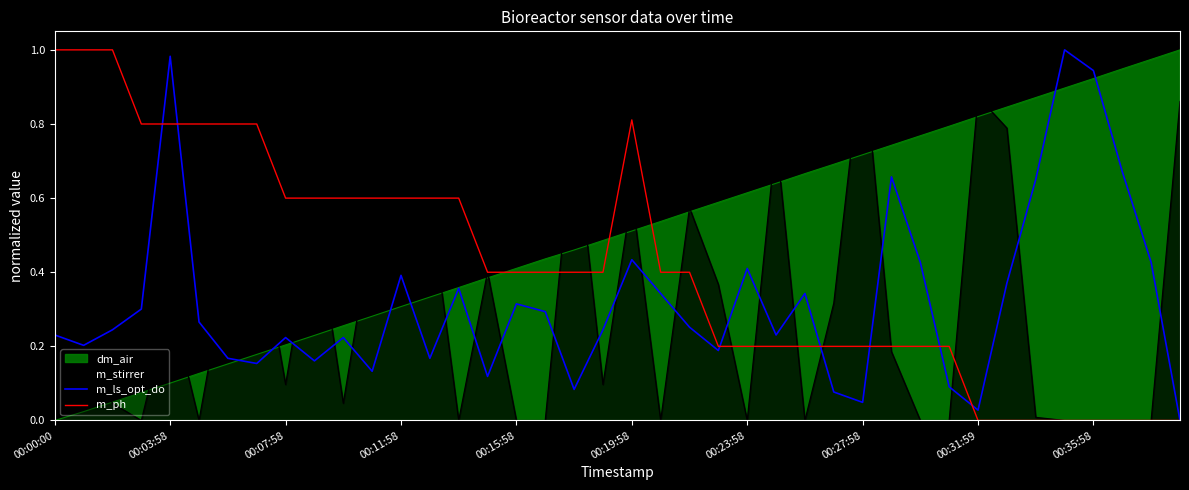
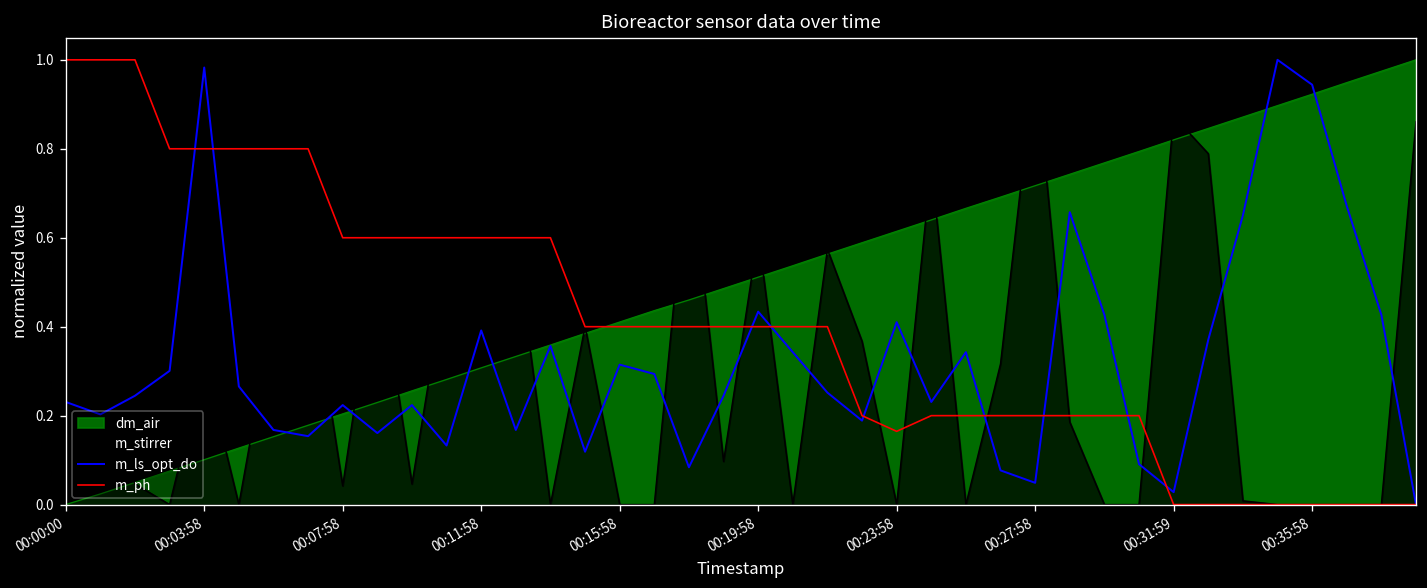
  {
    "dm_air": {
      "00:00:00": 0.00,
      "00:03:58": 0.10,
      "00:07:58": 0.20,
      "00:11:58": 0.31,
      "00:15:58": 0.41,
      "00:19:58": 0.51,
      "00:23:58": 0.61,
      "00:27:58": 0.72,
      "00:31:59": 0.82,
      "00:35:58": 0.92
    },
    "m_stirrer": {
      "00:00:00": 0.30,
      "00:03:58": 0.32,
-     "00:07:58": 0.10,
+     "00:07:58": 0.04,
      "00:15:58": 0.00,
      "00:19:58": 0.61,
      "00:23:58": 0.00,
      "00:27:58": 1.00,
      "00:31:59": 0.87
    },
    "m_ls_opt_do": {
      "00:00:00": 0.23,
      "00:03:58": 0.98,
      "00:07:58": 0.22,
      "00:15:58": 0.31,
      "00:19:58": 0.43,
      "00:23:58": 0.41,
      "00:27:58": 0.05,
      "00:31:59": 0.03,
      "00:35:58": 0.94
    },
    "m_ph": {
      "00:00:00": 1.00,
      "00:03:58": 0.80,
      "00:07:58": 0.60,
      "00:11:58": 0.60,
      "00:15:58": 0.40,
-     "00:19:58": 0.81,
-     "00:23:58": 0.20,
+     "00:19:58": 0.40,
+     "00:23:58": 0.16,
      "00:27:58": 0.20,
      "00:31:59": 0.00
    }
  }
